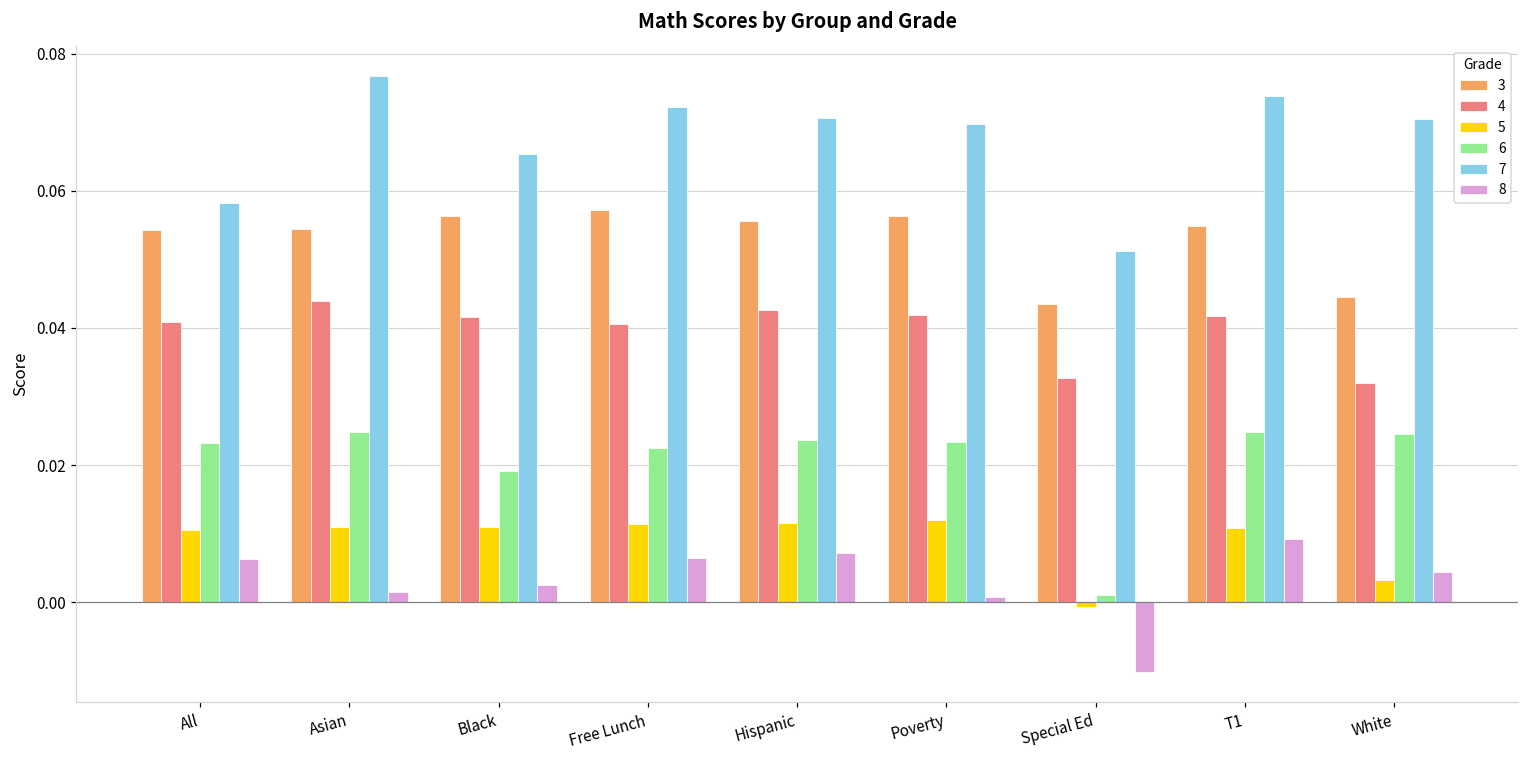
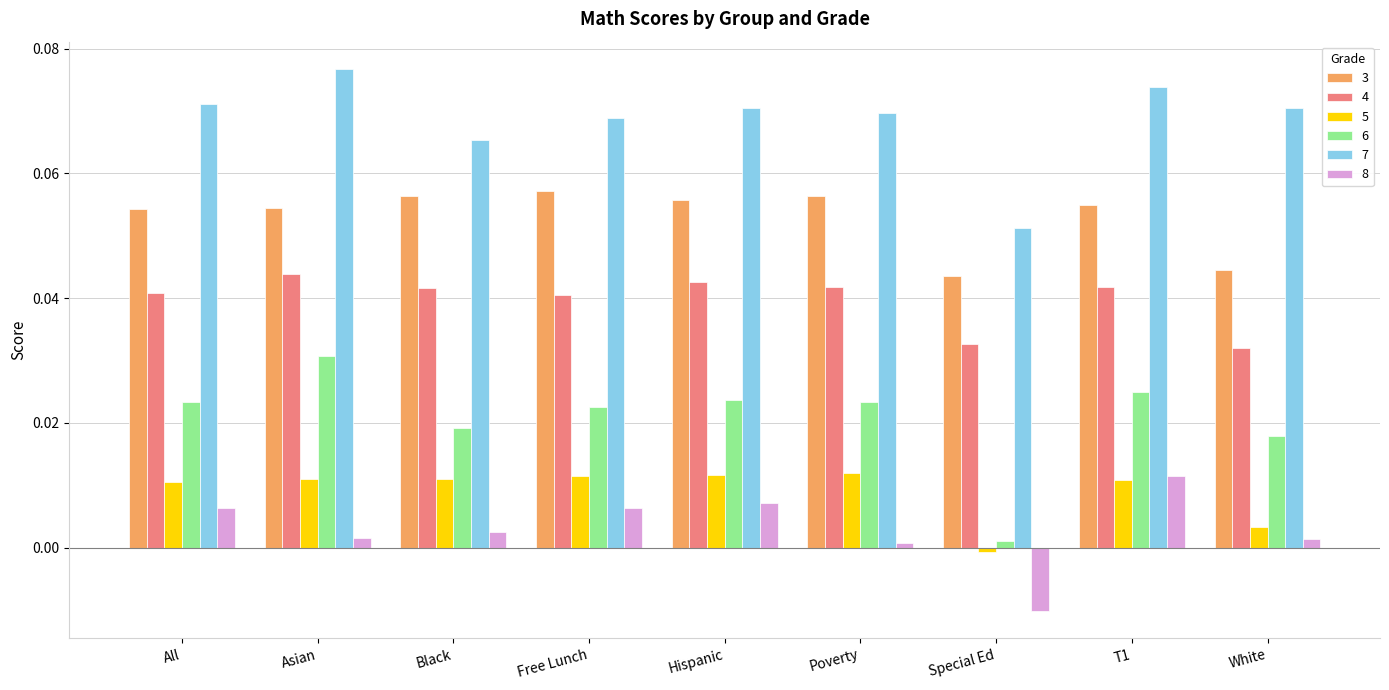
  {
    "5": {
      "All": 0.011,
      "Asian": 0.011,
      "Black": 0.011,
      "Free Lunch": 0.011,
      "Hispanic": 0.012,
      "Poverty": 0.012,
      "Special Ed": -0.001,
      "T1": 0.011,
      "White": 0.003
    },
    "6": {
      "All": 0.023,
-     "Asian": 0.025,
+     "Asian": 0.031,
      "Black": 0.019,
      "Free Lunch": 0.023,
      "Hispanic": 0.024,
      "Poverty": 0.023,
      "Special Ed": 0.001,
      "T1": 0.025,
-     "White": 0.025
+     "White": 0.018
    },
    "7": {
-     "All": 0.058,
+     "All": 0.071,
      "Asian": 0.077,
      "Black": 0.065,
-     "Free Lunch": 0.072,
+     "Free Lunch": 0.069,
      "Hispanic": 0.071,
      "Poverty": 0.070,
      "Special Ed": 0.051,
      "T1": 0.074,
      "White": 0.070
    },
    "8": {
      "All": 0.006,
      "Asian": 0.002,
      "Black": 0.003,
      "Free Lunch": 0.006,
      "Hispanic": 0.007,
      "Poverty": 0.001,
      "Special Ed": -0.010,
-     "T1": 0.009,
-     "White": 0.004
+     "T1": 0.012,
+     "White": 0.001
    }
  }
